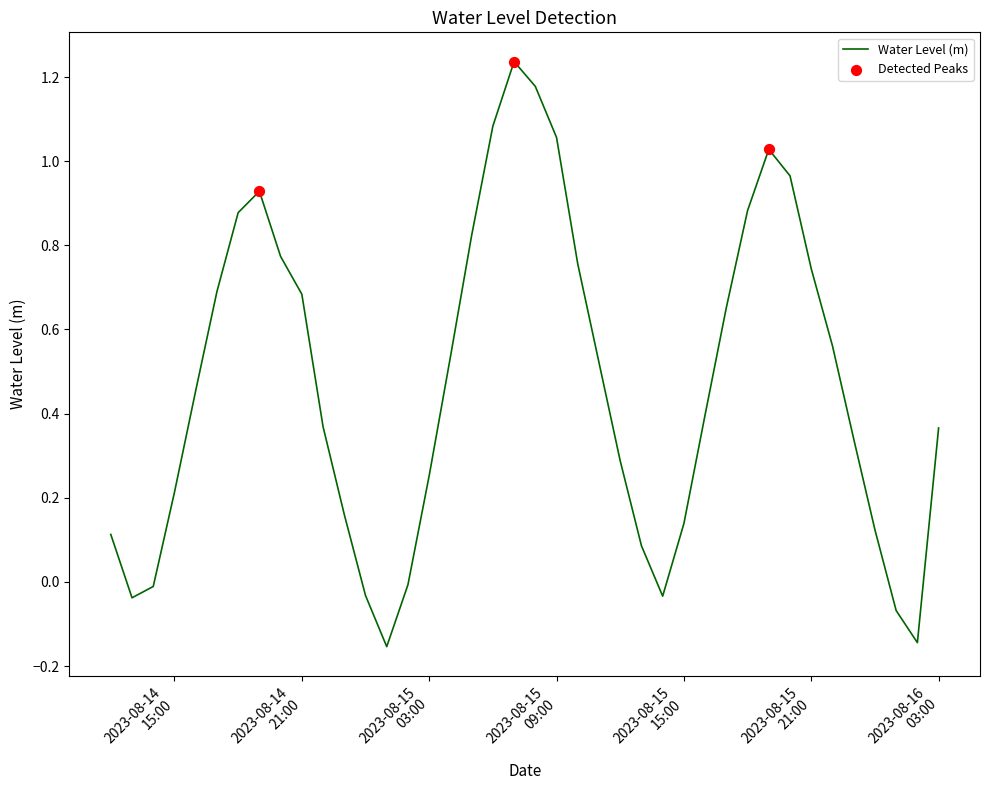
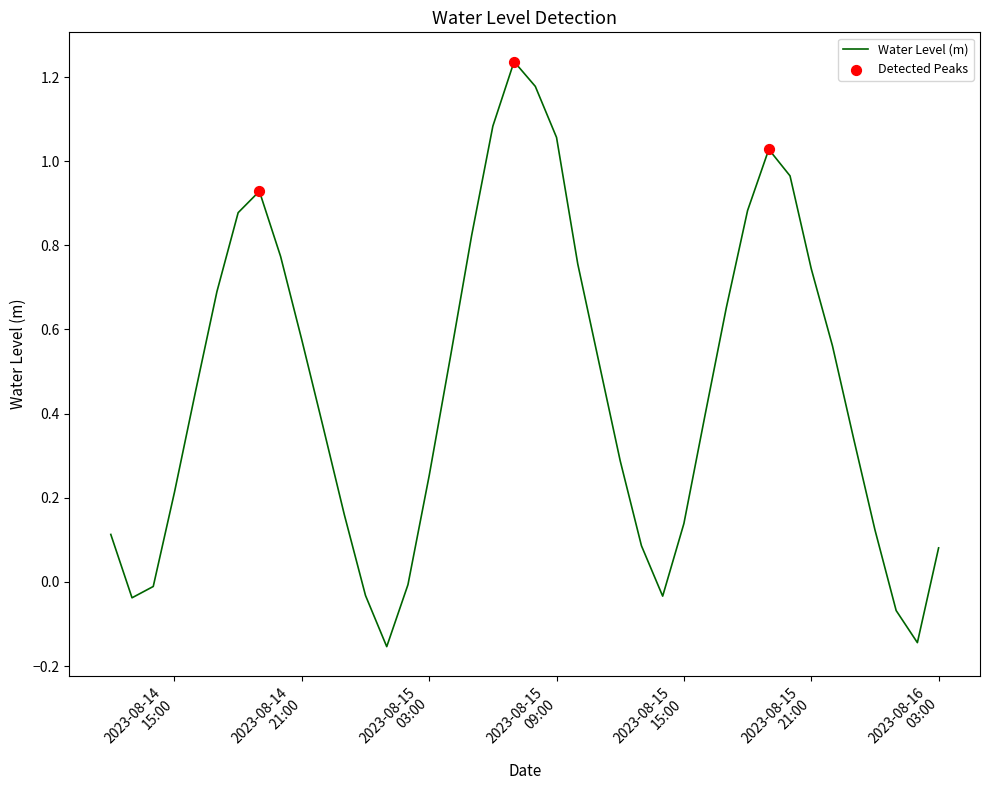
  {
    "Water Level (m)": {
      "2023-08-14 15:00": 0.21,
-     "2023-08-14 21:00": 0.68,
+     "2023-08-14 21:00": 0.57,
      "2023-08-15 03:00": 0.25,
      "2023-08-15 09:00": 1.06,
      "2023-08-15 15:00": 0.14,
      "2023-08-15 21:00": 0.74,
-     "2023-08-16 03:00": 0.37
+     "2023-08-16 03:00": 0.08
    }
  }
